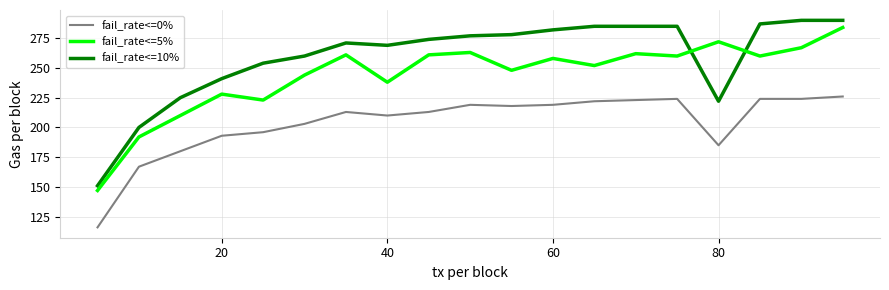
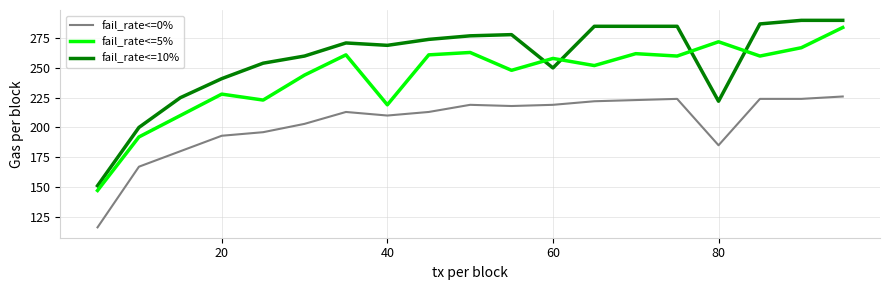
  {
    "fail_rate<=0%": {
      "20": 193,
      "40": 210,
      "60": 219,
      "80": 185
    },
    "fail_rate<=5%": {
      "20": 228,
-     "40": 238,
+     "40": 219,
      "60": 258,
      "80": 272
    },
    "fail_rate<=10%": {
      "20": 241,
      "40": 269,
-     "60": 282,
+     "60": 250,
      "80": 222
    }
  }
